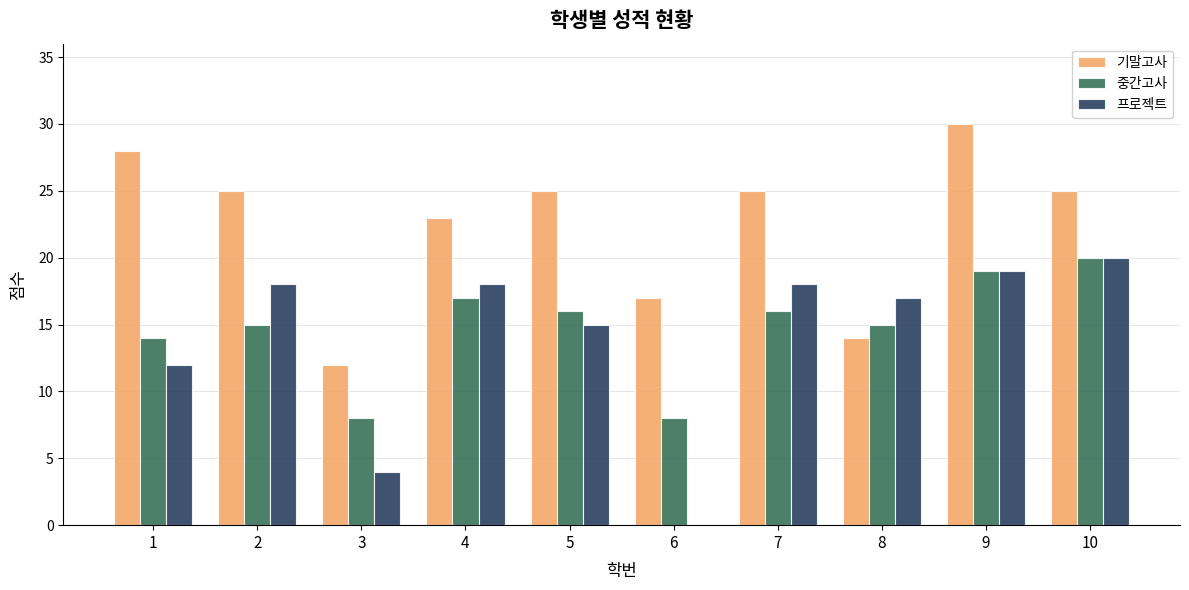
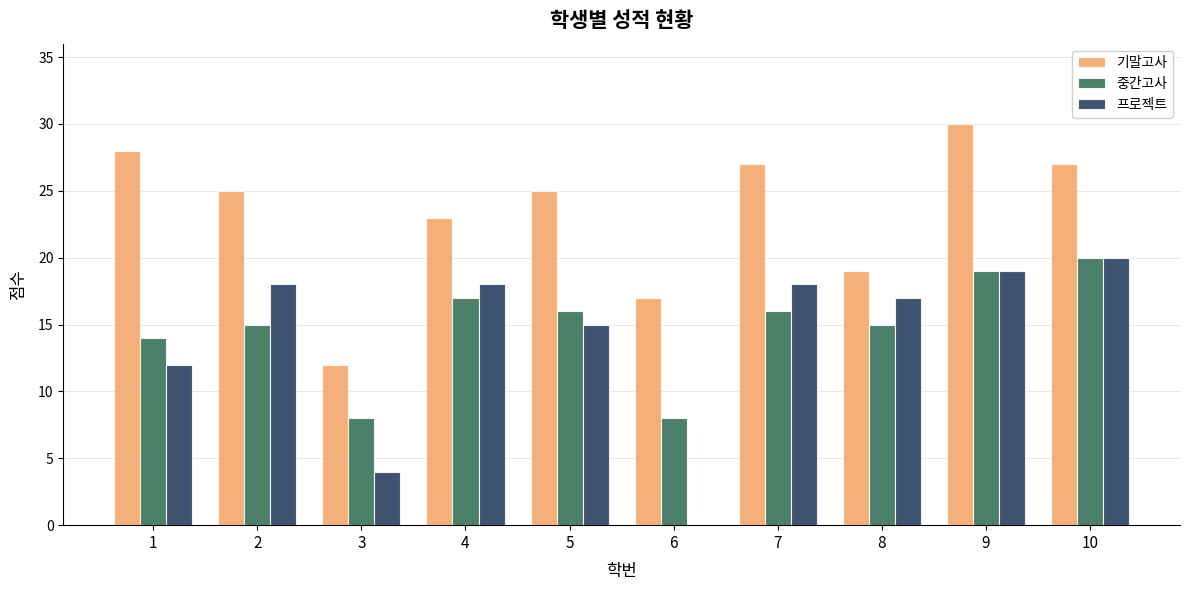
  {
    "기말고사": {
      "1": 28,
      "2": 25,
      "3": 12,
      "4": 23,
      "5": 25,
      "6": 17,
-     "7": 25,
-     "8": 14,
+     "7": 27,
+     "8": 19,
      "9": 30,
-     "10": 25
+     "10": 27
    }
  }
